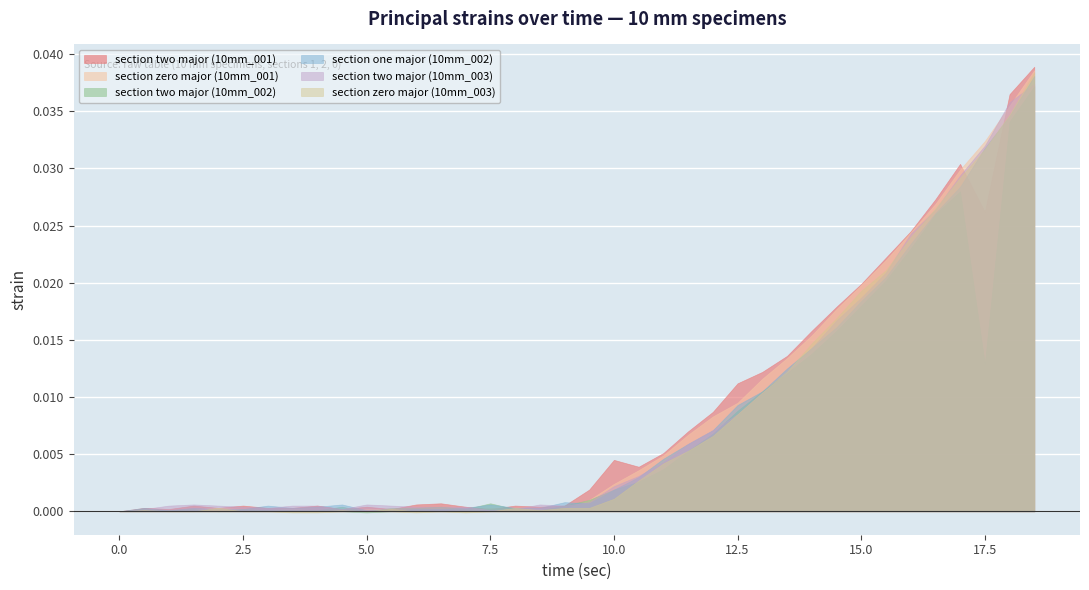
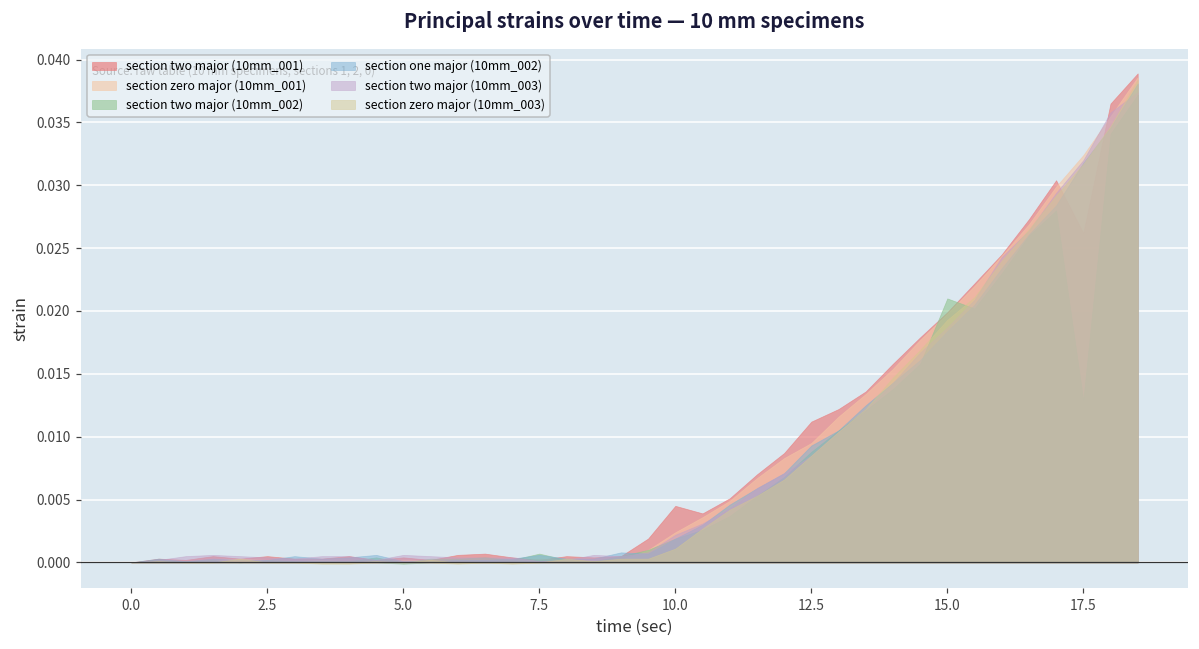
  {
    "section two major (10mm_001)": {
      "10.0": 0.0045,
      "12.5": 0.011,
      "17.5": 0.026
    },
    "section two major (10mm_002)": {
-     "15.0": 0.018
+     "15.0": 0.021
    }
  }
